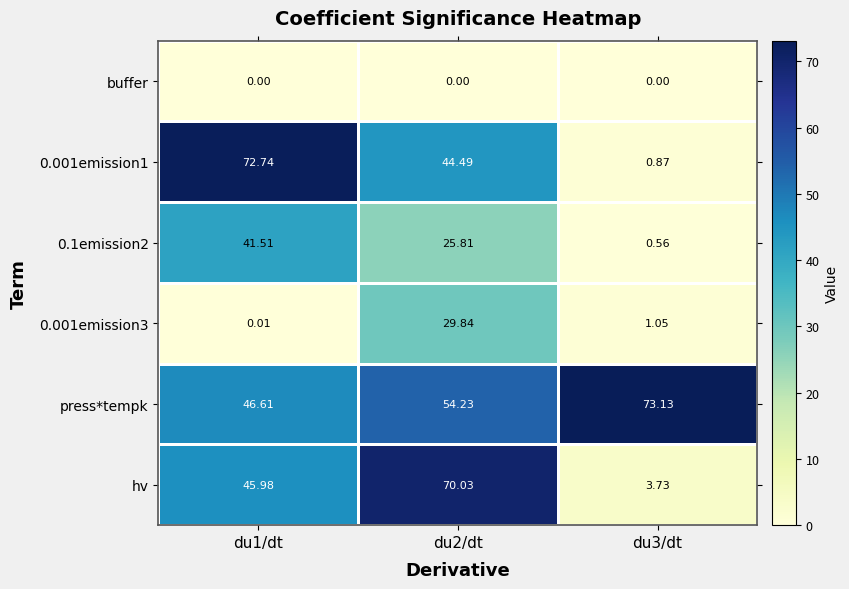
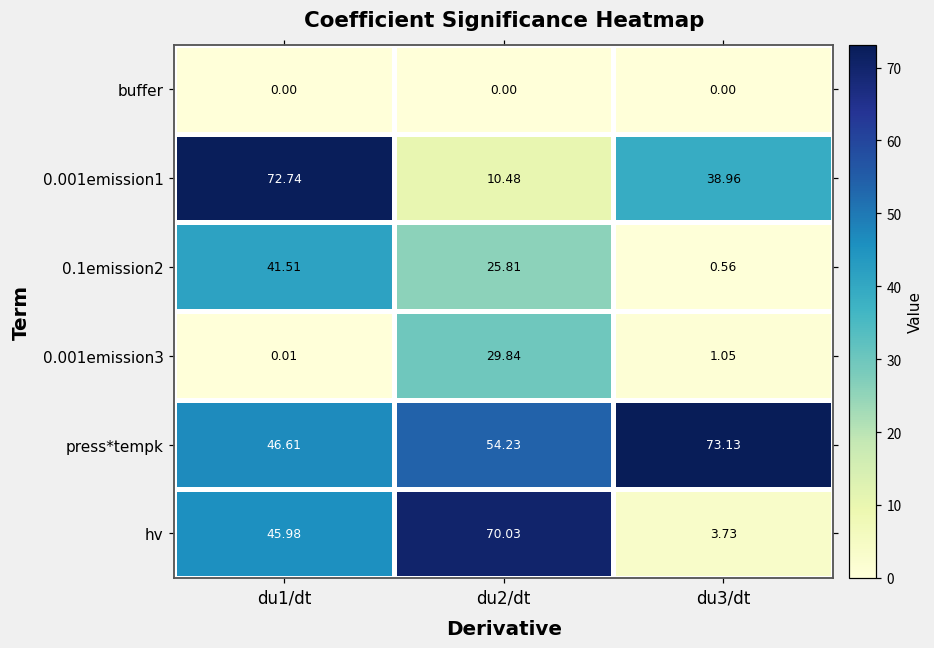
  {
    "buffer": {
      "du1/dt": 0.00,
      "du2/dt": 0.00,
      "du3/dt": 0.00
    },
    "0.001emission1": {
      "du1/dt": 72.74,
-     "du2/dt": 44.49,
-     "du3/dt": 0.87
+     "du2/dt": 10.48,
+     "du3/dt": 38.96
    },
    "0.1emission2": {
      "du1/dt": 41.51,
      "du2/dt": 25.81,
      "du3/dt": 0.56
    },
    "0.001emission3": {
      "du1/dt": 0.01,
      "du2/dt": 29.84,
      "du3/dt": 1.05
    },
    "press*tempk": {
      "du1/dt": 46.61,
      "du2/dt": 54.23,
      "du3/dt": 73.13
    },
    "hv": {
      "du1/dt": 45.98,
      "du2/dt": 70.03,
      "du3/dt": 3.73
    }
  }
